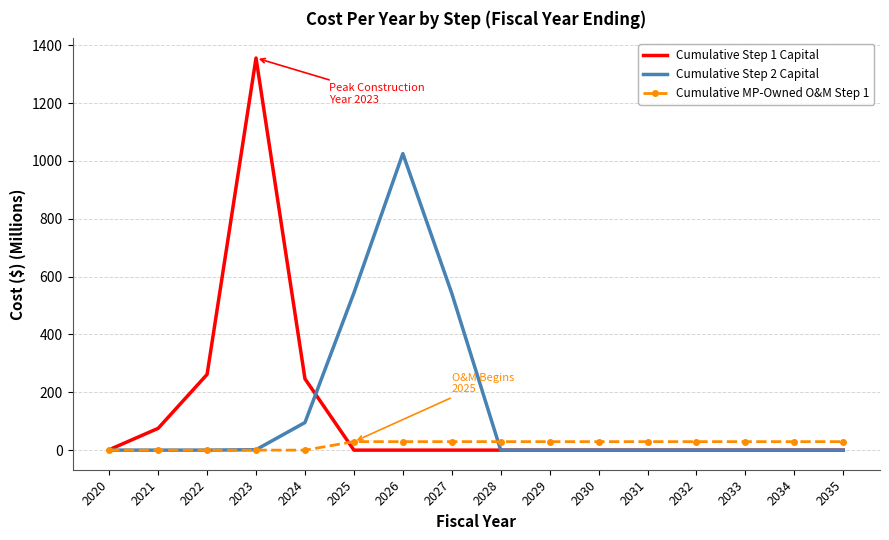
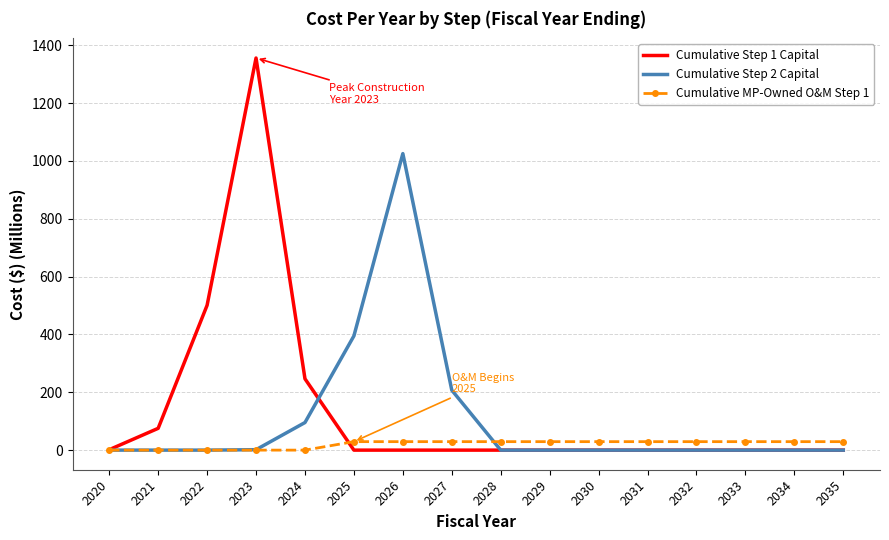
  {
    "Cumulative Step 1 Capital": {
      "2021": 80,
-     "2022": 260,
+     "2022": 500,
      "2024": 250,
      "2025": 0,
      "2026": 0,
      "2027": 0
    },
    "Cumulative Step 2 Capital": {
      "2024": 100,
-     "2025": 540,
+     "2025": 390,
      "2026": 1030,
-     "2027": 540
+     "2027": 210
    },
    "Cumulative MP-Owned O&M Step 1": {
      "2024": 0,
      "2025": 30,
      "2029": 30,
      "2030": 30,
      "2031": 30,
      "2032": 30,
      "2033": 30,
      "2034": 30,
      "2035": 30
    }
  }
